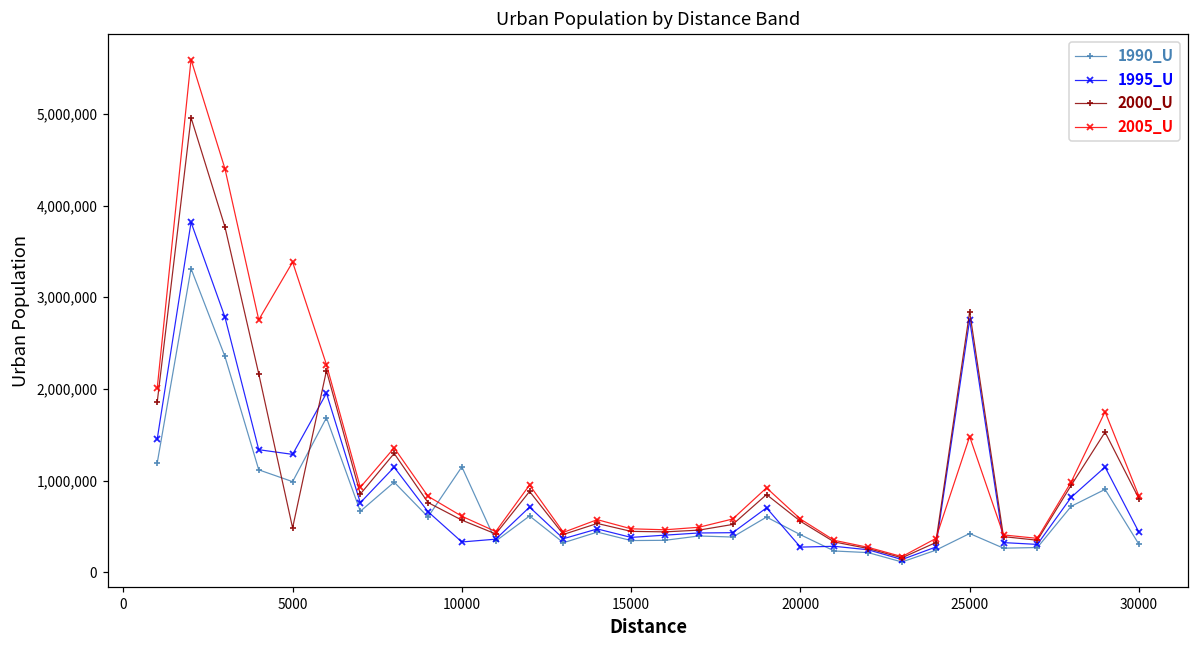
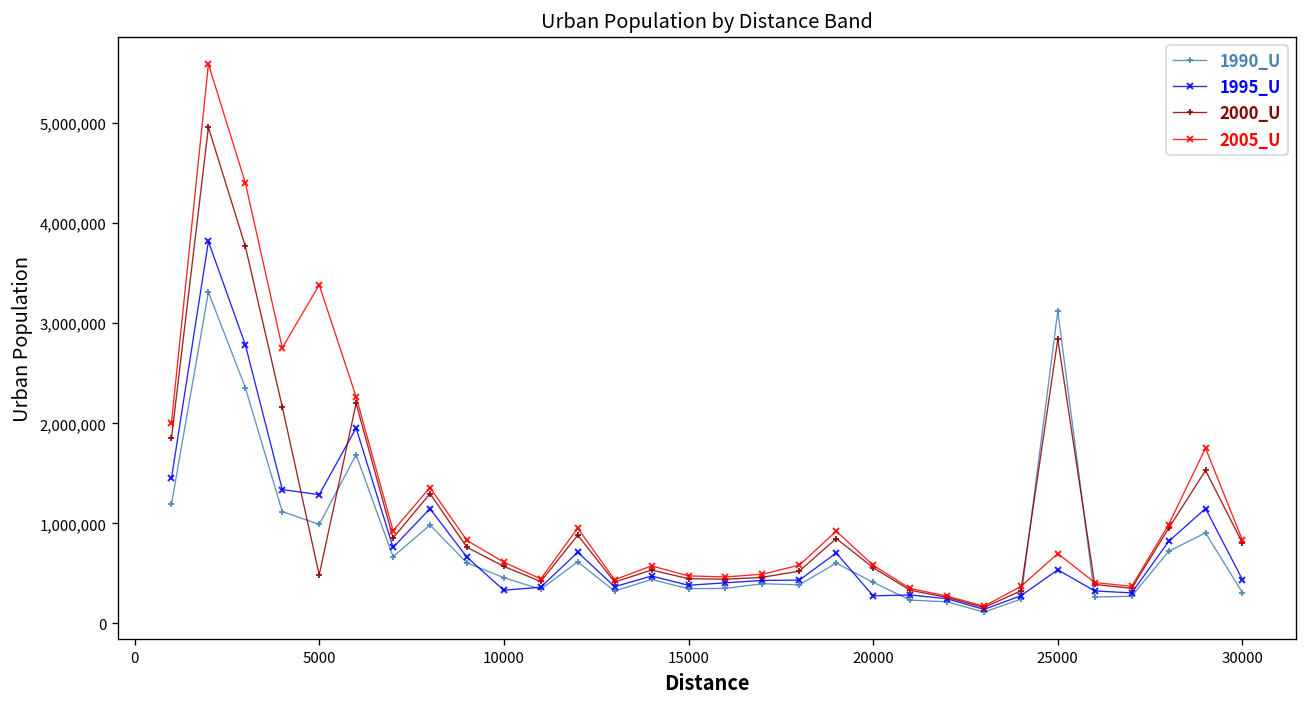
  {
    "1990_U": {
      "5000": "1,000,000",
-     "10000": "1,200,000",
+     "10000": "500,000",
      "15000": "300,000",
      "20000": "400,000",
-     "25000": "400,000",
+     "25000": "3,100,000",
      "30000": "300,000"
    },
    "1995_U": {
      "5000": "1,300,000",
      "10000": "300,000",
      "15000": "400,000",
      "20000": "300,000",
-     "25000": "2,800,000",
+     "25000": "500,000",
      "30000": "400,000"
    },
    "2000_U": {
      "5000": "500,000",
      "10000": "600,000",
      "25000": "2,800,000"
    },
    "2005_U": {
      "5000": "3,400,000",
      "10000": "600,000",
-     "25000": "1,500,000"
+     "25000": "700,000"
    }
  }
